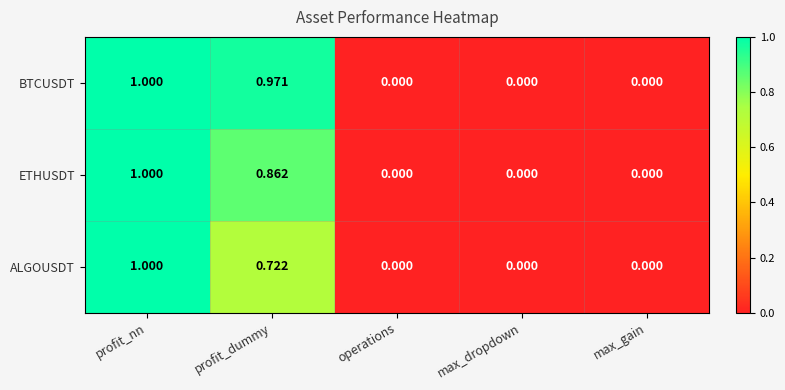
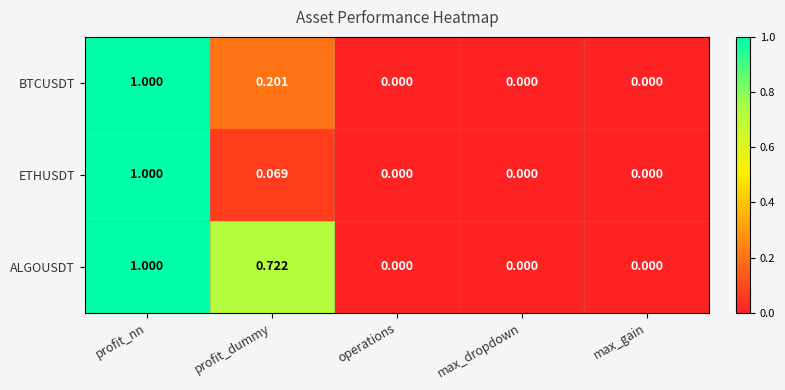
  {
    "BTCUSDT": {
      "profit_nn": 1.000,
-     "profit_dummy": 0.971,
+     "profit_dummy": 0.201,
      "operations": 0.000,
      "max_dropdown": 0.000,
      "max_gain": 0.000
    },
    "ETHUSDT": {
      "profit_nn": 1.000,
-     "profit_dummy": 0.862,
+     "profit_dummy": 0.069,
      "operations": 0.000,
      "max_dropdown": 0.000,
      "max_gain": 0.000
    },
    "ALGOUSDT": {
      "profit_nn": 1.000,
      "profit_dummy": 0.722,
      "operations": 0.000,
      "max_dropdown": 0.000,
      "max_gain": 0.000
    }
  }
